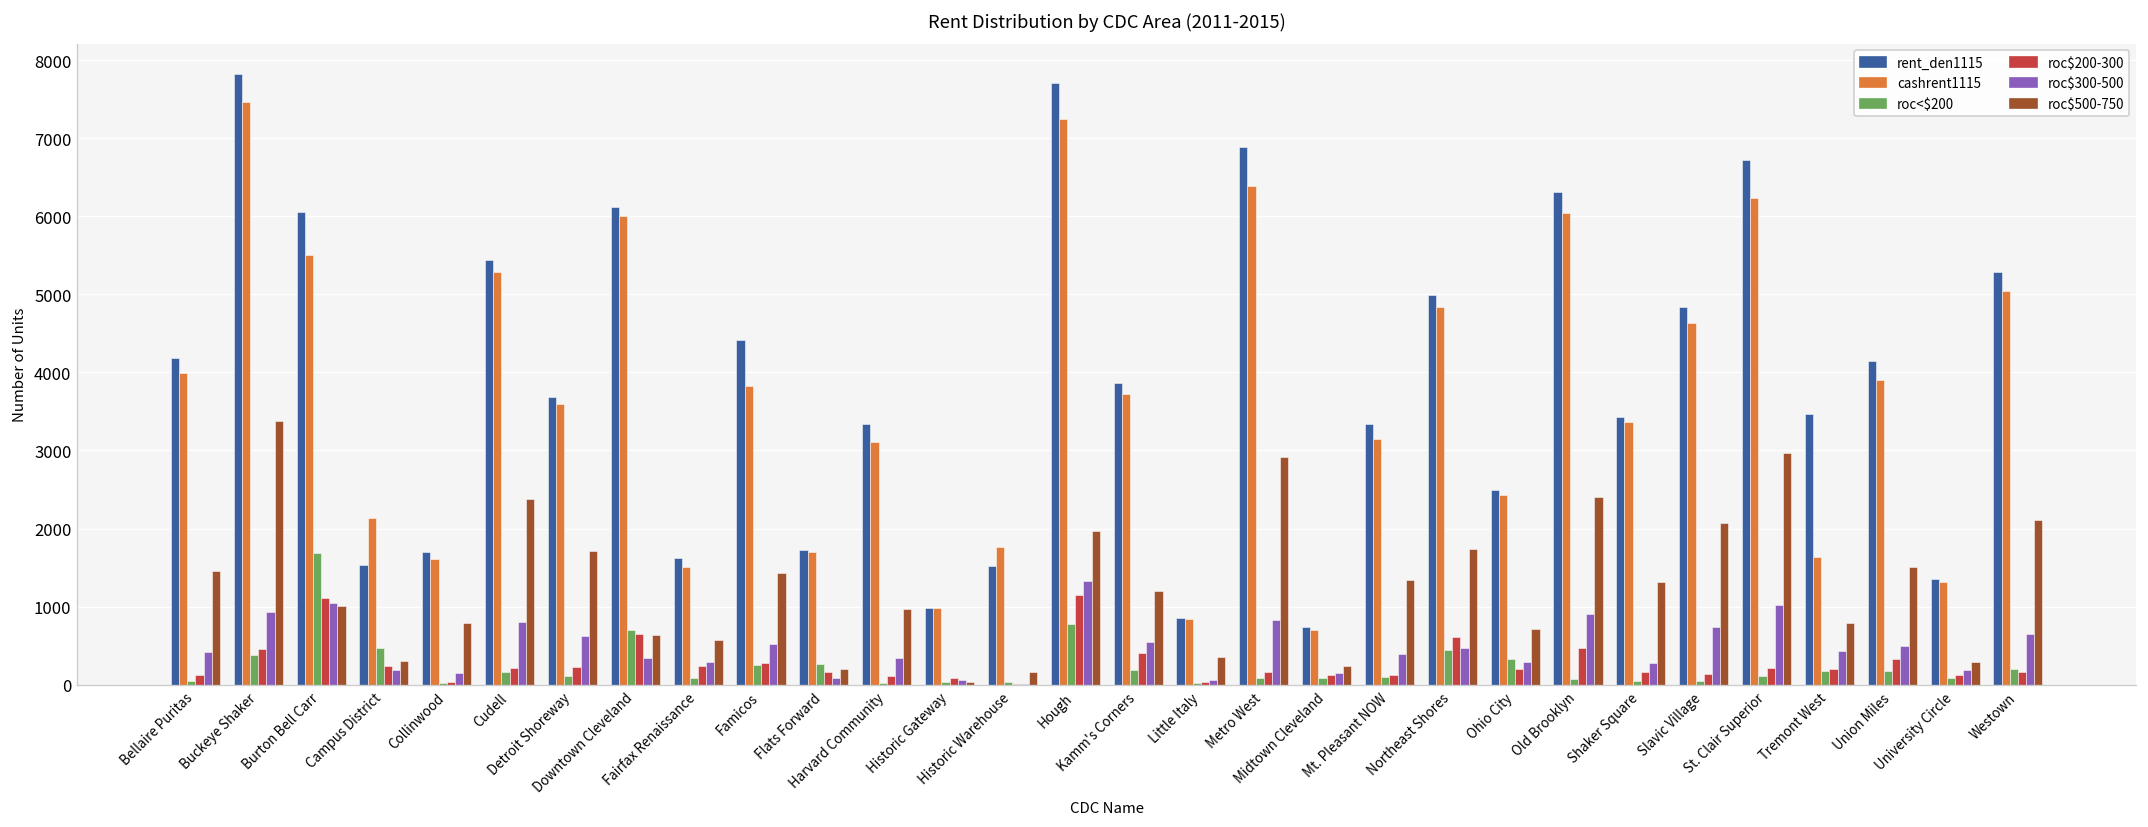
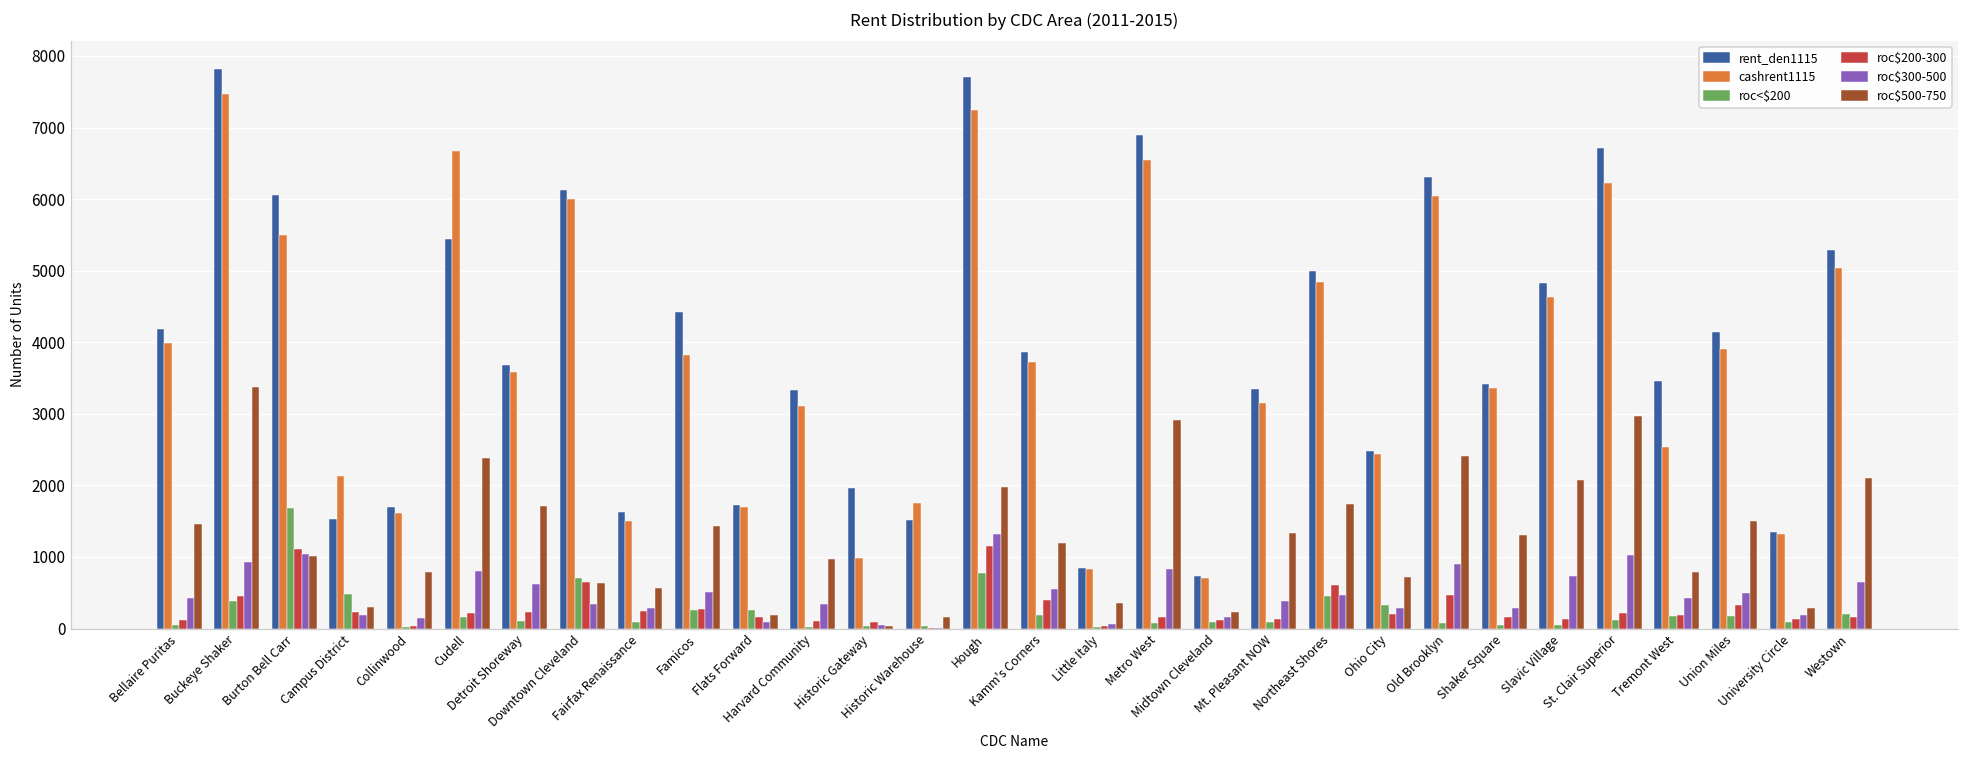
  {
    "rent_den1115": {
      "Bellaire Puritas": 4200,
      "Buckeye Shaker": 7800,
      "Burton Bell Carr": 6100,
      "Campus District": 1500,
      "Collinwood": 1700,
      "Cudell": 5400,
      "Detroit Shoreway": 3700,
      "Downtown Cleveland": 6100,
      "Fairfax Renaissance": 1600,
      "Famicos": 4400,
      "Flats Forward": 1700,
      "Harvard Community": 3300,
-     "Historic Gateway": 1000,
+     "Historic Gateway": 2000,
      "Historic Warehouse": 1500,
      "Hough": 7700,
      "Kamm's Corners": 3900,
      "Little Italy": 800,
      "Metro West": 6900,
      "Midtown Cleveland": 700,
      "Mt. Pleasant NOW": 3300,
      "Northeast Shores": 5000,
      "Ohio City": 2500,
      "Old Brooklyn": 6300,
      "Shaker Square": 3400,
      "Slavic Village": 4800,
      "St. Clair Superior": 6700,
      "Tremont West": 3500,
      "Union Miles": 4100,
      "University Circle": 1300,
      "Westown": 5300
    },
    "cashrent1115": {
      "Bellaire Puritas": 4000,
      "Buckeye Shaker": 7500,
      "Burton Bell Carr": 5500,
      "Campus District": 2100,
      "Collinwood": 1600,
-     "Cudell": 5300,
+     "Cudell": 6700,
      "Detroit Shoreway": 3600,
      "Downtown Cleveland": 6000,
      "Fairfax Renaissance": 1500,
      "Famicos": 3800,
      "Flats Forward": 1700,
      "Harvard Community": 3100,
      "Historic Gateway": 1000,
      "Historic Warehouse": 1800,
      "Hough": 7200,
      "Kamm's Corners": 3700,
      "Little Italy": 800,
-     "Metro West": 6400,
+     "Metro West": 6500,
      "Midtown Cleveland": 700,
      "Mt. Pleasant NOW": 3200,
      "Northeast Shores": 4800,
      "Ohio City": 2400,
      "Old Brooklyn": 6000,
      "Shaker Square": 3400,
      "Slavic Village": 4600,
      "St. Clair Superior": 6200,
-     "Tremont West": 1600,
+     "Tremont West": 2500,
      "Union Miles": 3900,
      "University Circle": 1300,
      "Westown": 5000
    }
  }
